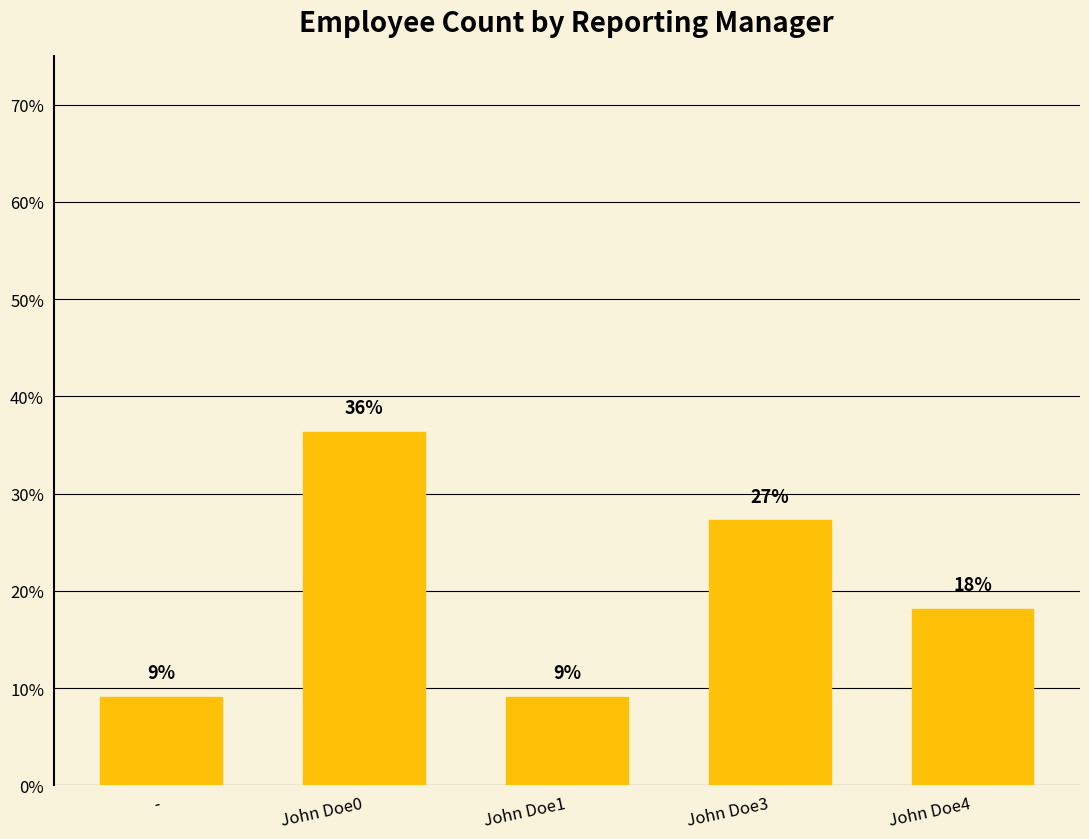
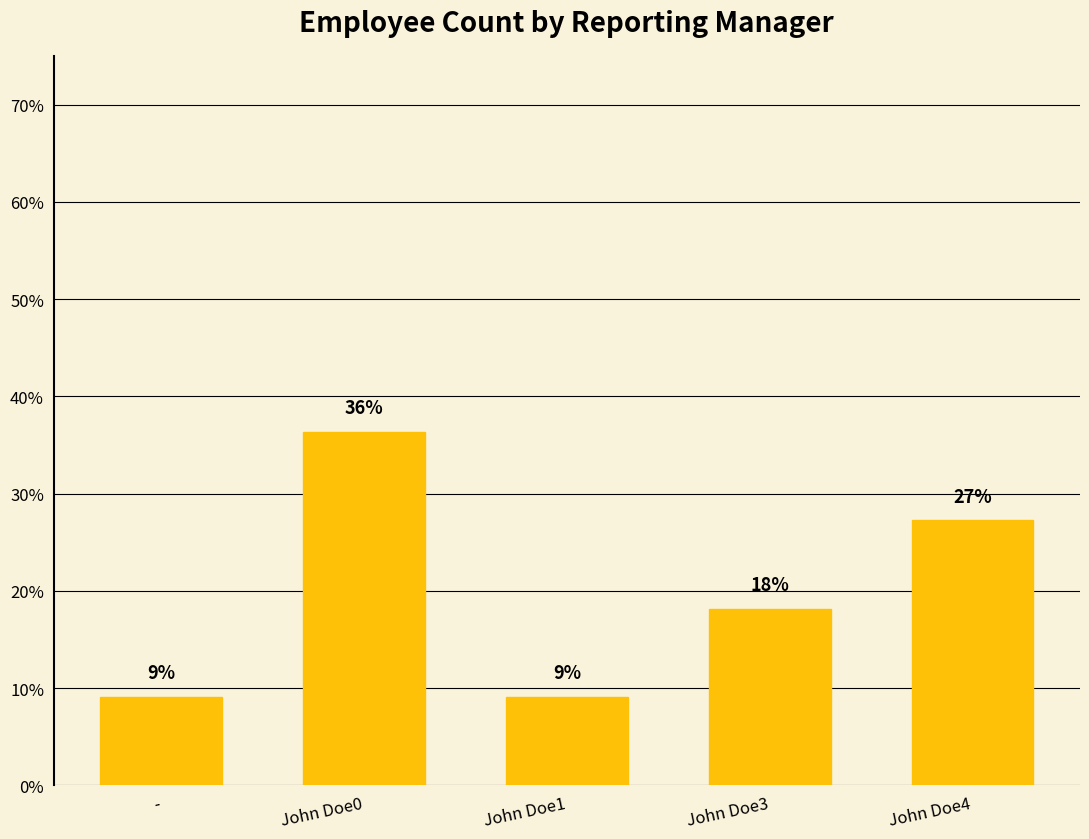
  {
    "-": "9%",
    "John Doe0": "36%",
    "John Doe1": "9%",
-   "John Doe3": "27%",
-   "John Doe4": "18%"
+   "John Doe3": "18%",
+   "John Doe4": "27%"
  }
